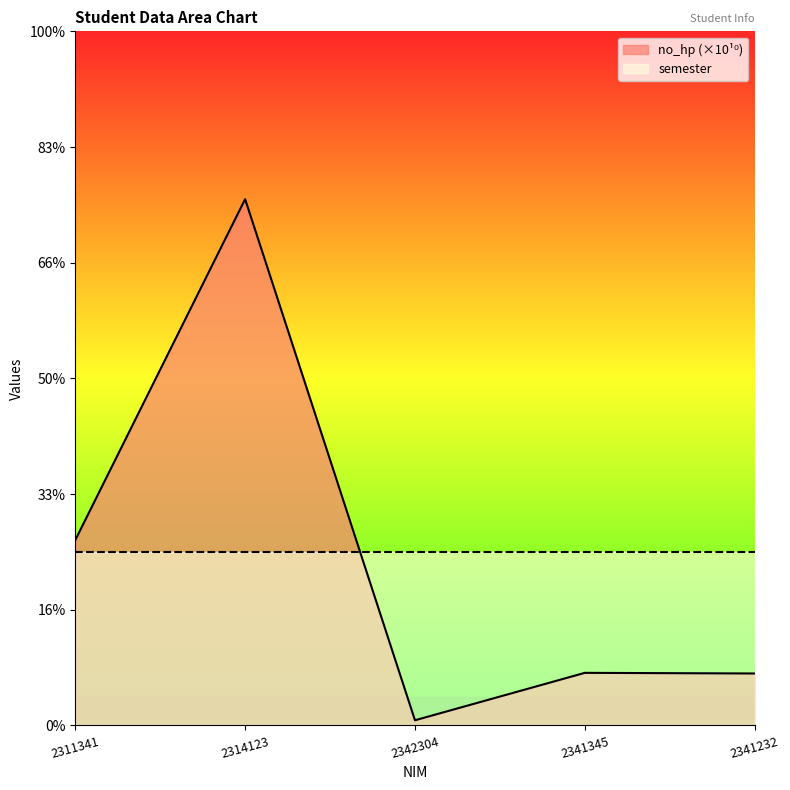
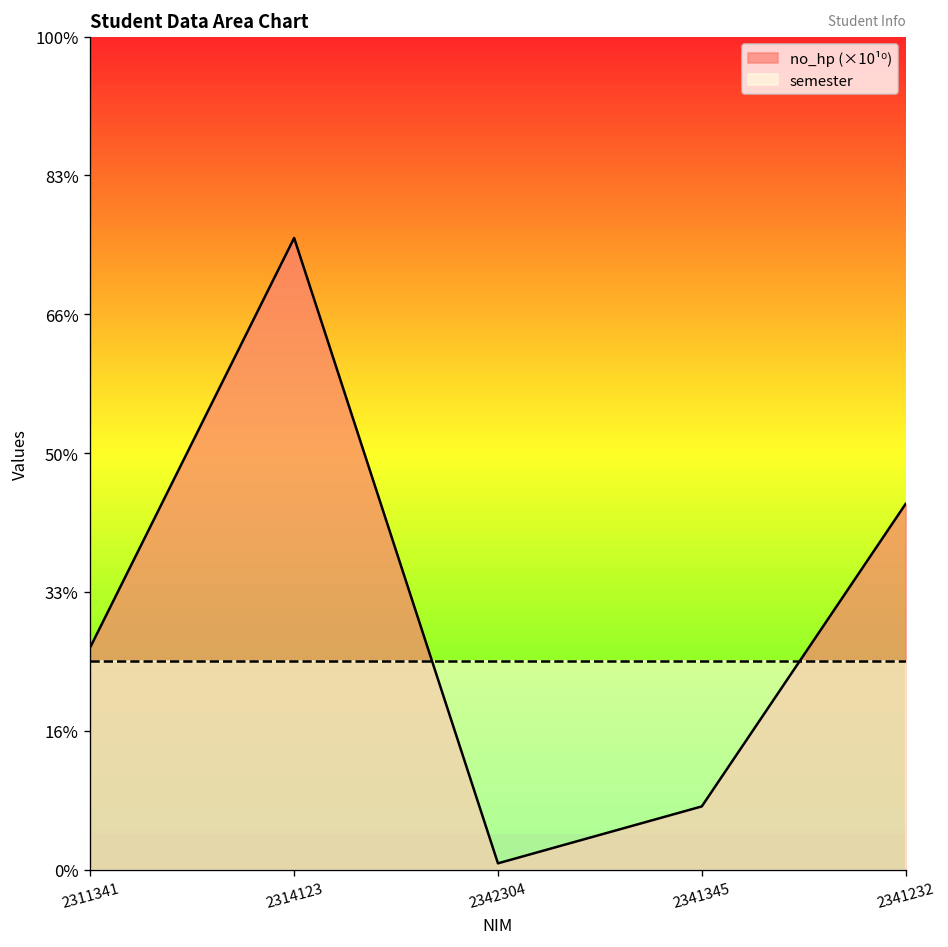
  {
    "no_hp (×10¹⁰)": {
      "2311341": "27%",
      "2314123": "76%",
      "2341345": "8%",
-     "2341232": "7%"
+     "2341232": "44%"
    },
    "semester": {
      "2311341": "25%",
      "2314123": "25%",
      "2342304": "25%",
      "2341345": "25%",
      "2341232": "25%"
    }
  }
